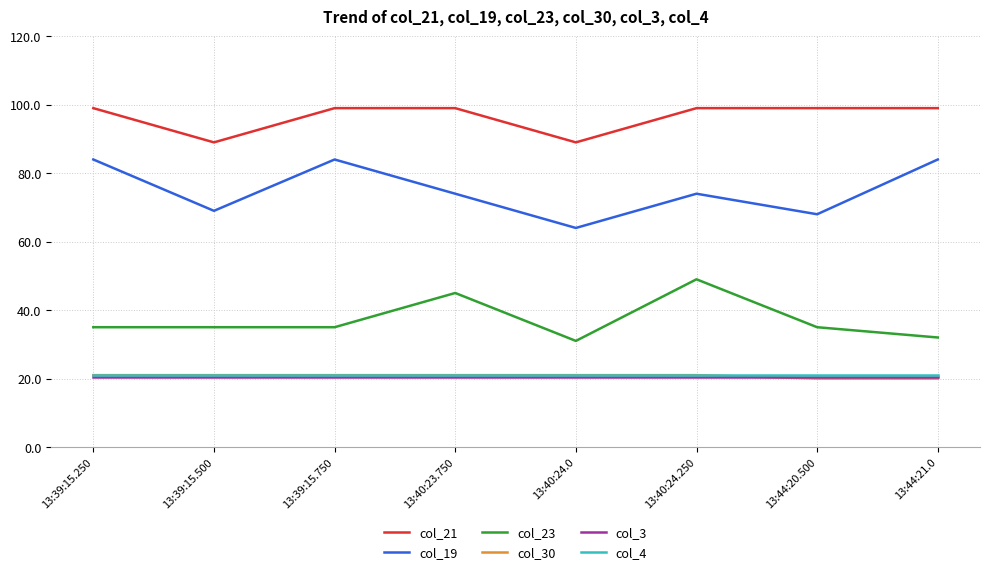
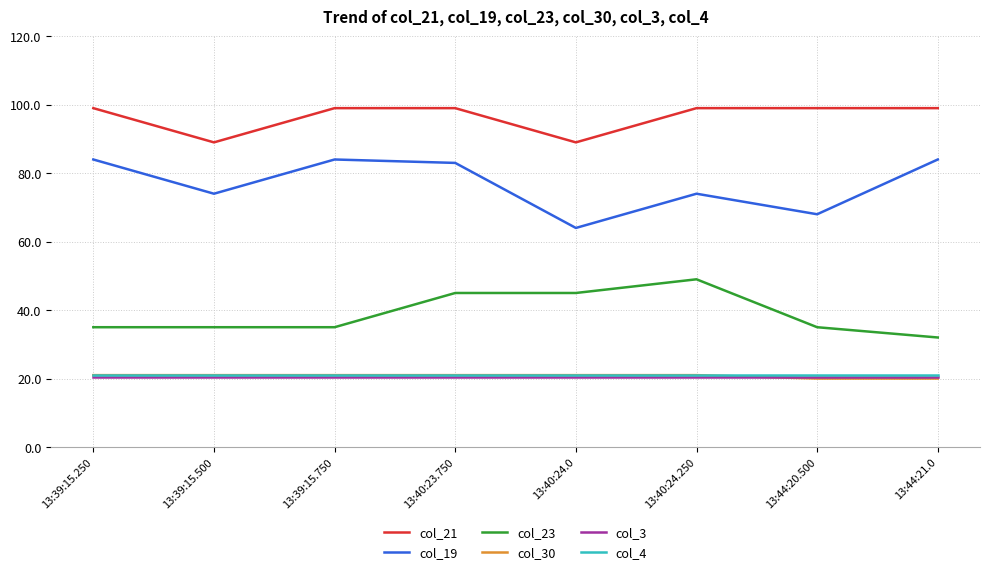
  {
    "col_21": {
      "13:39:15.250": 99,
      "13:39:15.500": 89,
      "13:39:15.750": 99,
      "13:40:23.750": 99,
      "13:40:24.0": 89,
      "13:40:24.250": 99,
      "13:44:20.500": 99,
      "13:44:21.0": 99
    },
    "col_19": {
      "13:39:15.250": 84,
-     "13:39:15.500": 69,
+     "13:39:15.500": 74,
      "13:39:15.750": 84,
-     "13:40:23.750": 74,
+     "13:40:23.750": 83,
      "13:40:24.0": 64,
      "13:40:24.250": 74,
      "13:44:20.500": 68,
      "13:44:21.0": 84
    },
    "col_23": {
      "13:39:15.250": 35,
      "13:39:15.500": 35,
      "13:39:15.750": 35,
      "13:40:23.750": 45,
-     "13:40:24.0": 31,
+     "13:40:24.0": 45,
      "13:40:24.250": 49,
      "13:44:20.500": 35,
      "13:44:21.0": 32
    }
  }
